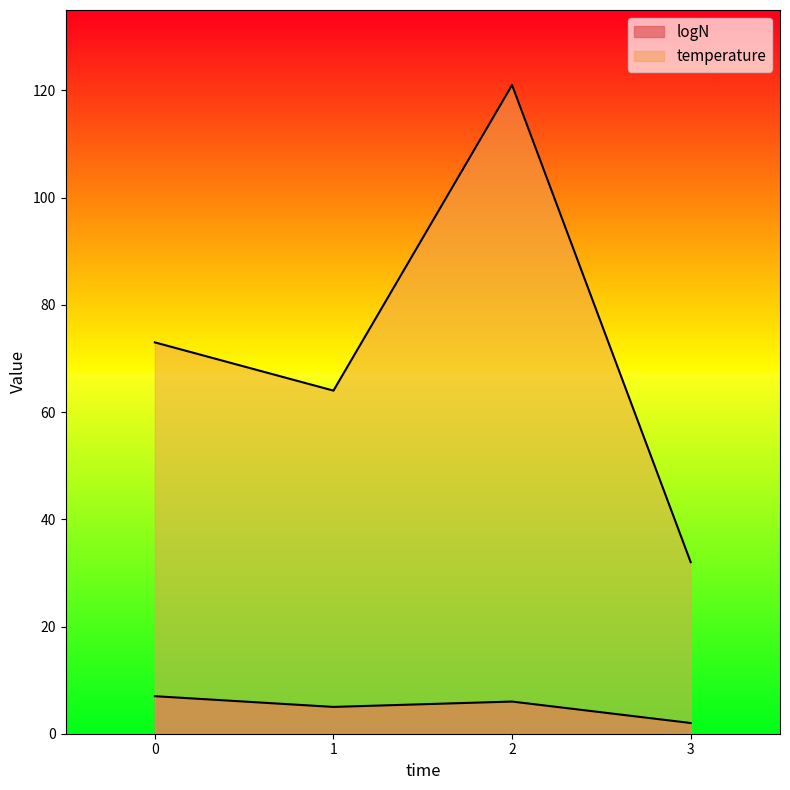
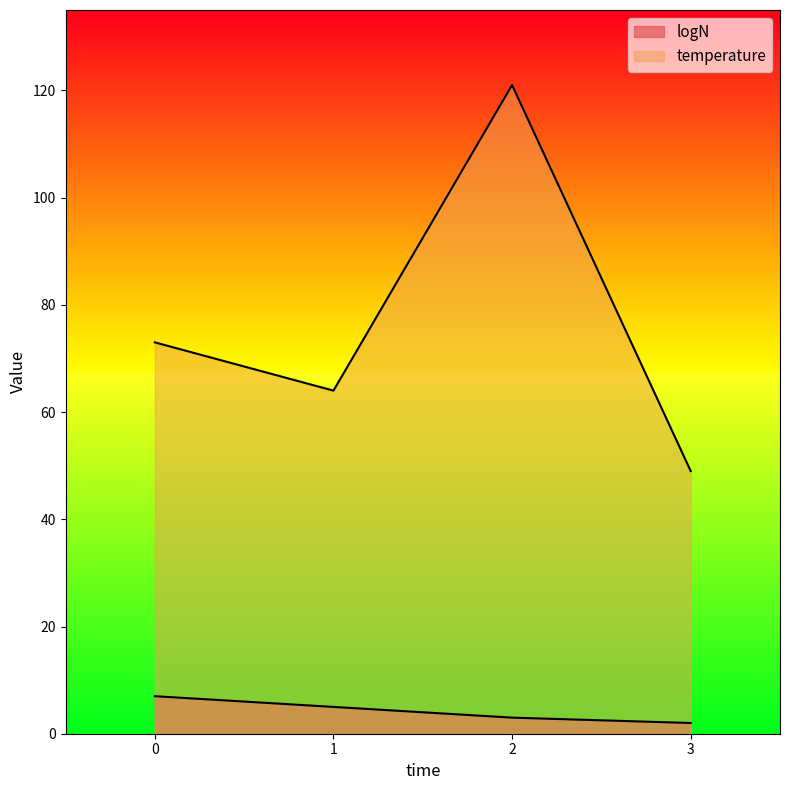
  {
    "logN": {
      "0": 7,
      "1": 5,
-     "2": 6,
+     "2": 3,
      "3": 2
    },
    "temperature": {
      "0": 73,
      "1": 64,
      "2": 121,
-     "3": 32
+     "3": 49
    }
  }
